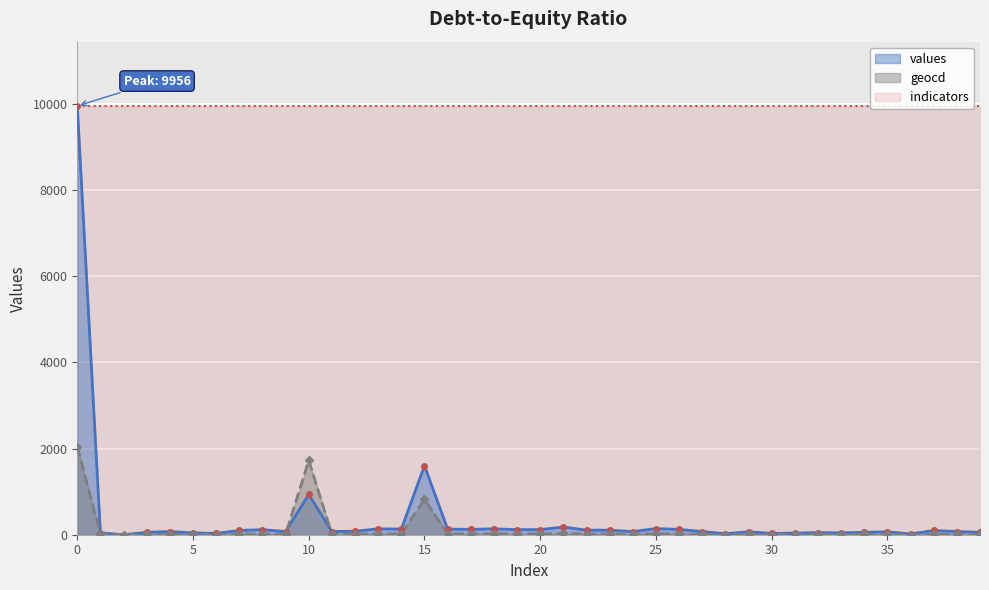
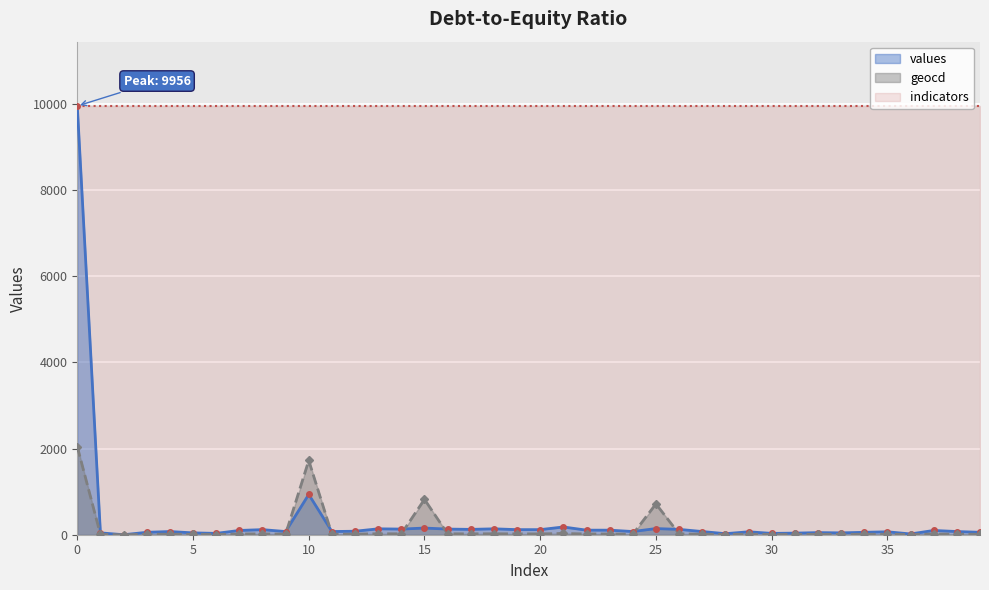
  {
    "values": {
      "10": 900,
-     "15": 1600,
+     "15": 200,
      "20": 100,
      "25": 100
    },
    "geocd": {
      "0": 2000,
      "10": 1700,
      "15": 800,
      "20": 0,
-     "25": 0
+     "25": 700
    },
    "indicators": {
      "5": 10000,
      "10": 10000,
      "15": 10000,
      "20": 10000,
      "25": 10000,
      "30": 10000
    }
  }
